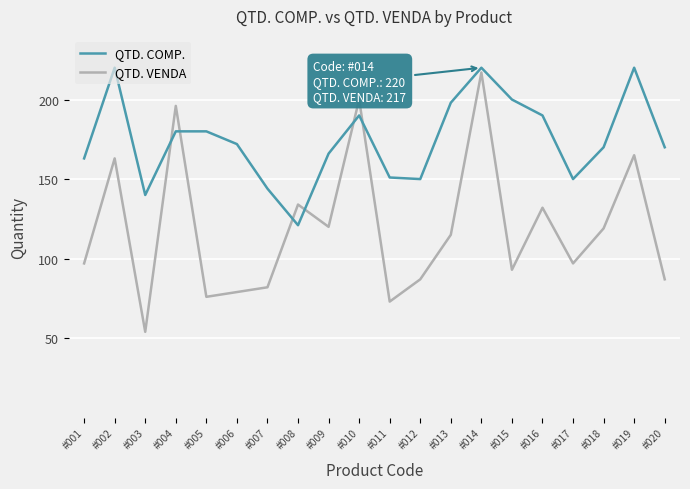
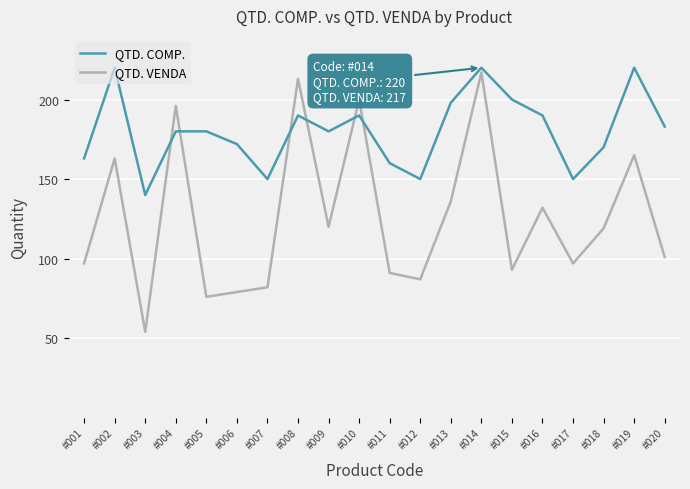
  {
    "QTD. COMP.": {
      "#001": 163,
      "#003": 140,
      "#004": 180,
      "#005": 180,
      "#006": 172,
-     "#007": 144,
-     "#008": 121,
-     "#009": 166,
+     "#007": 150,
+     "#008": 190,
+     "#009": 180,
      "#010": 190,
-     "#011": 151,
+     "#011": 160,
      "#012": 150,
      "#014": 220,
      "#015": 200,
      "#016": 190,
      "#017": 150,
      "#018": 170,
      "#019": 220,
-     "#020": 170
+     "#020": 183
    },
    "QTD. VENDA": {
      "#001": 97,
      "#002": 163,
      "#003": 54,
      "#004": 196,
      "#005": 76,
      "#006": 79,
      "#007": 82,
-     "#008": 134,
+     "#008": 213,
      "#009": 120,
-     "#011": 73,
+     "#011": 91,
      "#012": 87,
-     "#013": 115,
+     "#013": 136,
      "#014": 217,
      "#015": 93,
      "#016": 132,
      "#017": 97,
      "#018": 119,
      "#019": 165,
-     "#020": 87
+     "#020": 101
    }
  }
